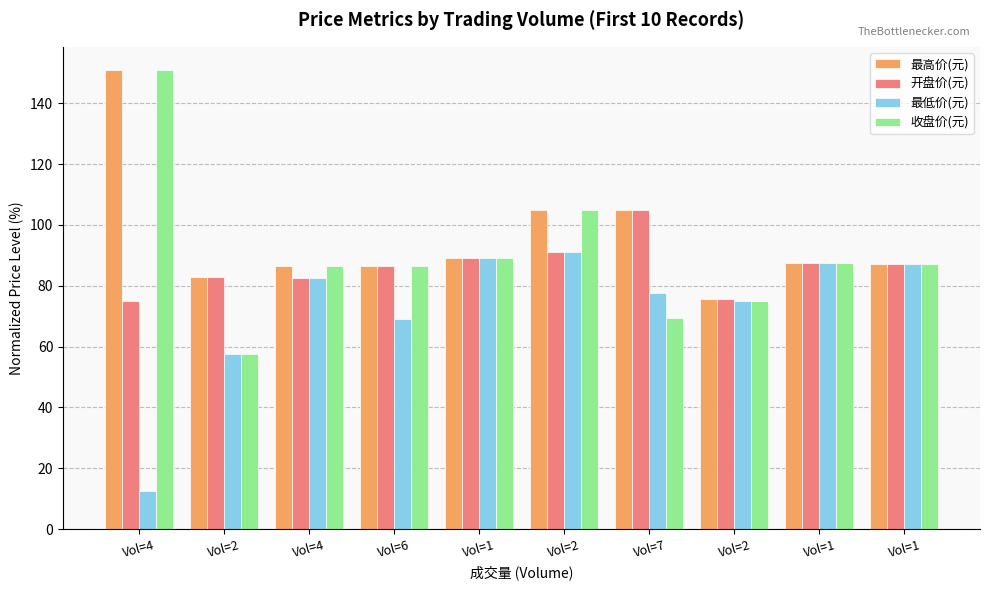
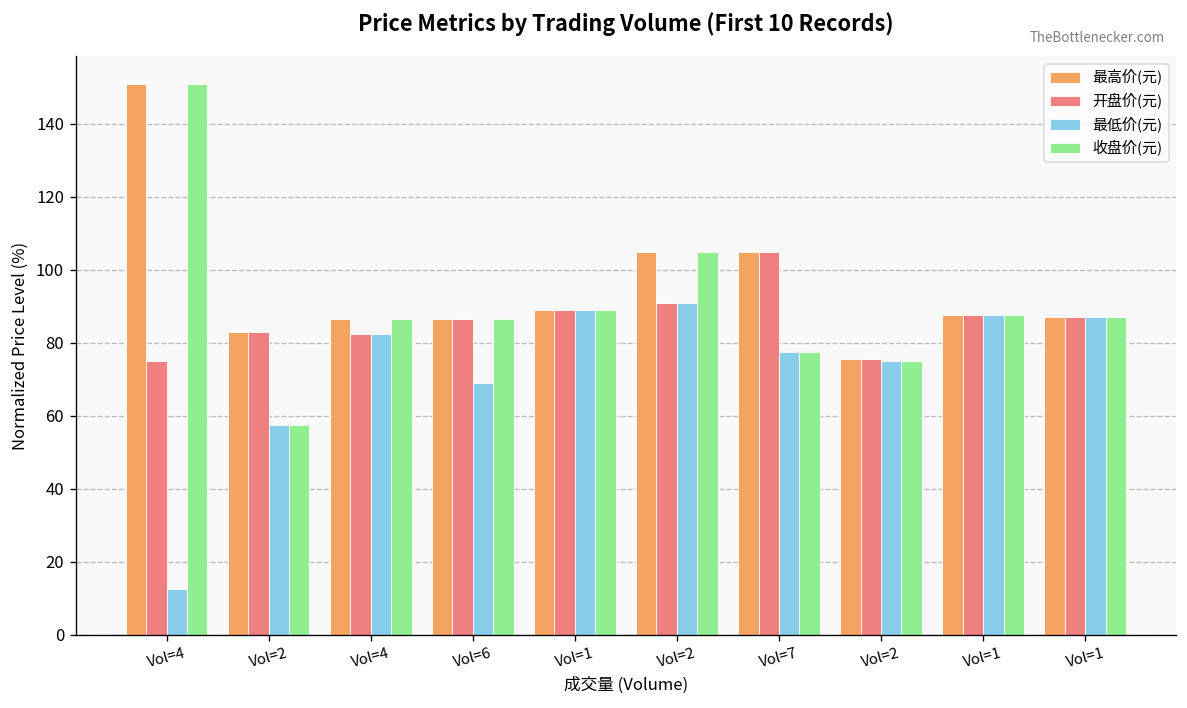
  {
    "最低价(元)": {
      "Vol=6": 69,
      "Vol=7": 78
    },
    "收盘价(元)": {
      "Vol=6": 86,
-     "Vol=7": 70
+     "Vol=7": 78
    }
  }
